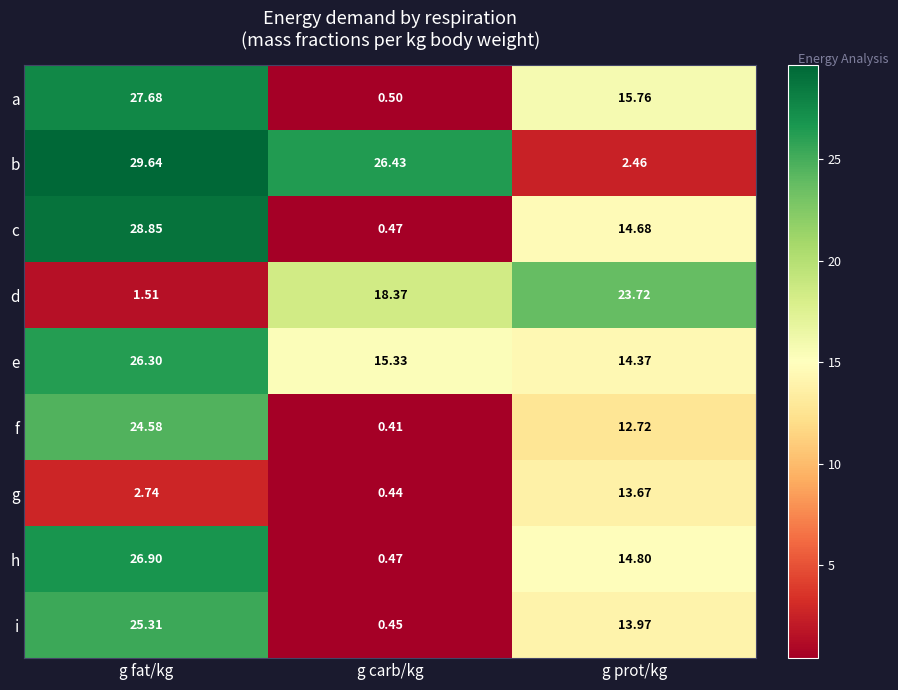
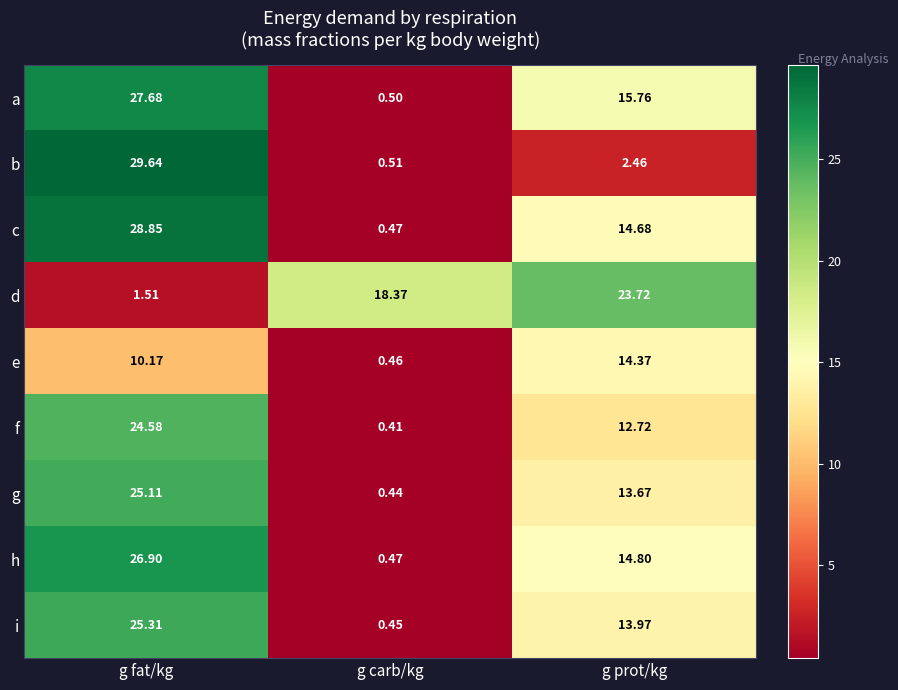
  {
    "a": {
      "g fat/kg": 27.68,
      "g carb/kg": 0.50,
      "g prot/kg": 15.76
    },
    "b": {
      "g fat/kg": 29.64,
-     "g carb/kg": 26.43,
+     "g carb/kg": 0.51,
      "g prot/kg": 2.46
    },
    "c": {
      "g fat/kg": 28.85,
      "g carb/kg": 0.47,
      "g prot/kg": 14.68
    },
    "d": {
      "g fat/kg": 1.51,
      "g carb/kg": 18.37,
      "g prot/kg": 23.72
    },
    "e": {
-     "g fat/kg": 26.30,
-     "g carb/kg": 15.33,
+     "g fat/kg": 10.17,
+     "g carb/kg": 0.46,
      "g prot/kg": 14.37
    },
    "f": {
      "g fat/kg": 24.58,
      "g carb/kg": 0.41,
      "g prot/kg": 12.72
    },
    "g": {
-     "g fat/kg": 2.74,
+     "g fat/kg": 25.11,
      "g carb/kg": 0.44,
      "g prot/kg": 13.67
    },
    "h": {
      "g fat/kg": 26.90,
      "g carb/kg": 0.47,
      "g prot/kg": 14.80
    },
    "i": {
      "g fat/kg": 25.31,
      "g carb/kg": 0.45,
      "g prot/kg": 13.97
    }
  }
